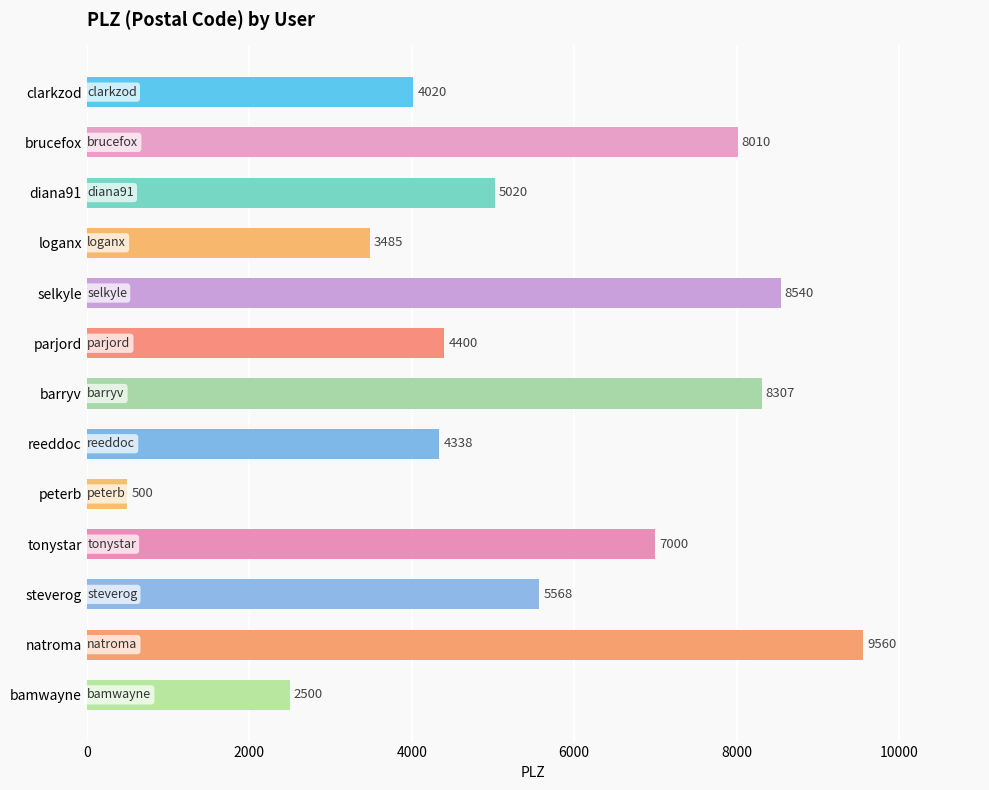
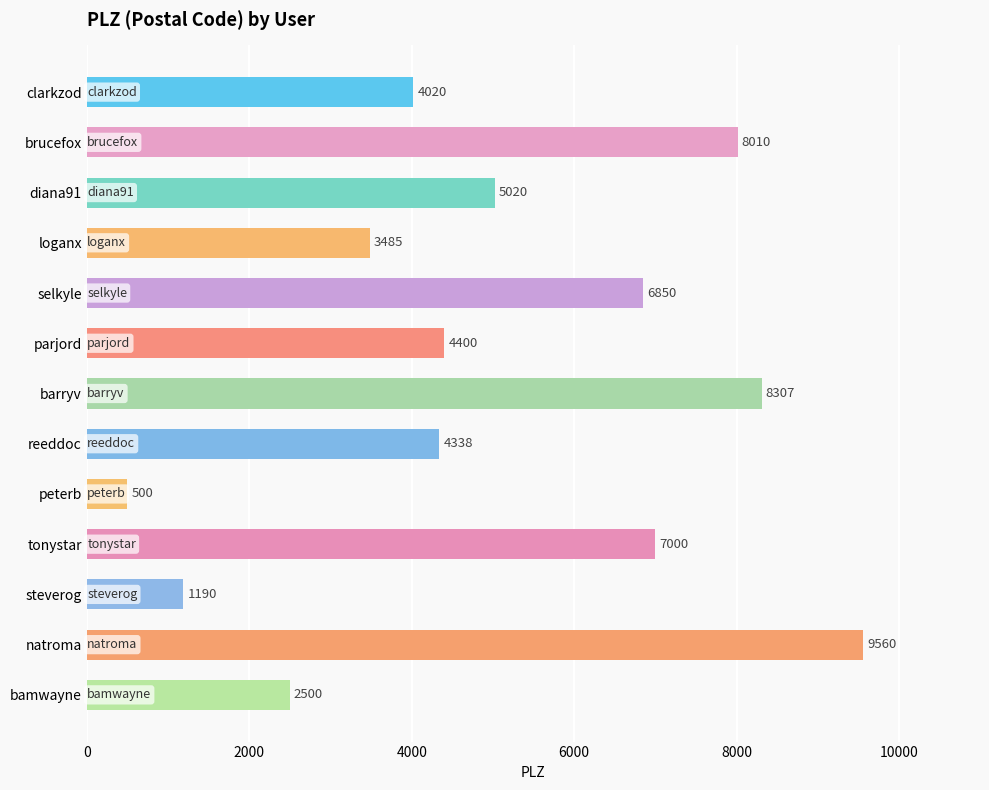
  {
    "clarkzod": 4020,
    "brucefox": 8010,
    "diana91": 5020,
    "loganx": 3485,
-   "selkyle": 8540,
+   "selkyle": 6850,
    "parjord": 4400,
    "barryv": 8307,
    "reeddoc": 4338,
    "tonystar": 7000,
-   "steverog": 5568,
+   "steverog": 1190,
    "natroma": 9560,
    "bamwayne": 2500
  }
